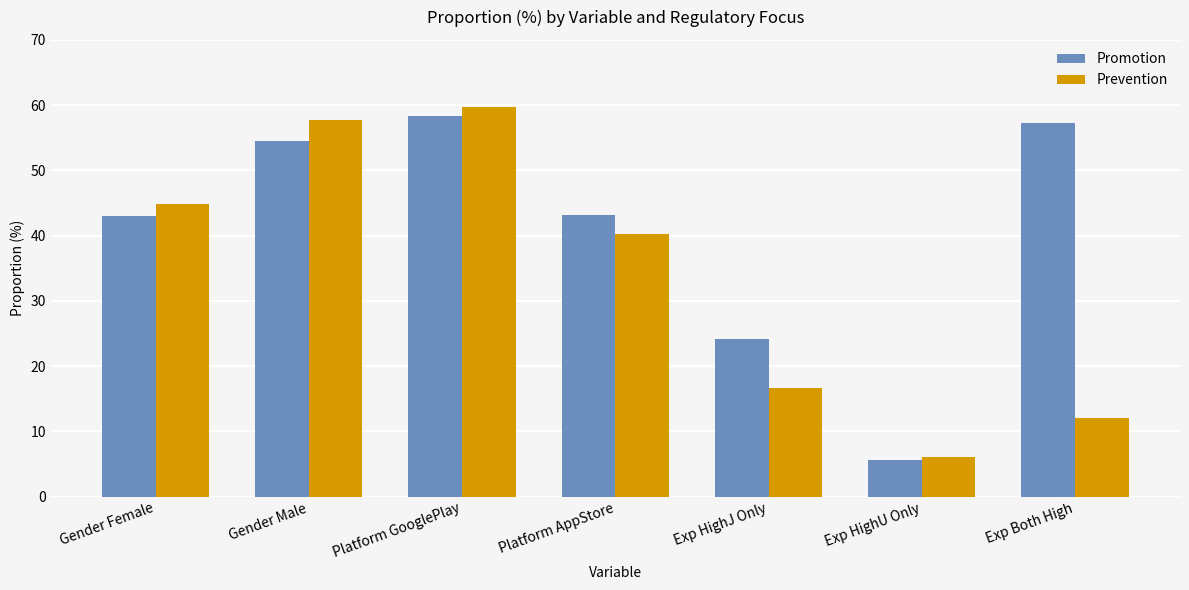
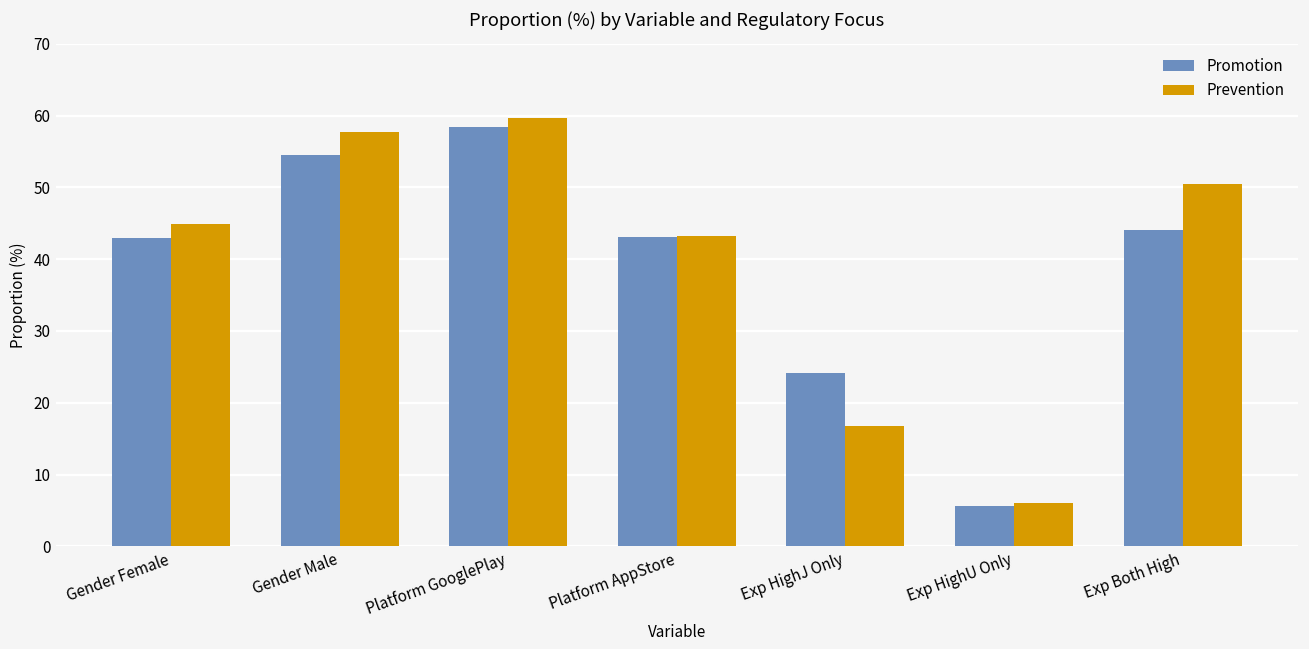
  {
    "Promotion": {
      "Gender Female": 43,
      "Gender Male": 55,
      "Platform GooglePlay": 58,
      "Platform AppStore": 43,
      "Exp HighJ Only": 24,
      "Exp HighU Only": 6,
-     "Exp Both High": 57
+     "Exp Both High": 44
    },
    "Prevention": {
      "Gender Female": 45,
      "Gender Male": 58,
      "Platform GooglePlay": 60,
-     "Platform AppStore": 40,
+     "Platform AppStore": 43,
      "Exp HighJ Only": 17,
      "Exp HighU Only": 6,
-     "Exp Both High": 12
+     "Exp Both High": 51
    }
  }
